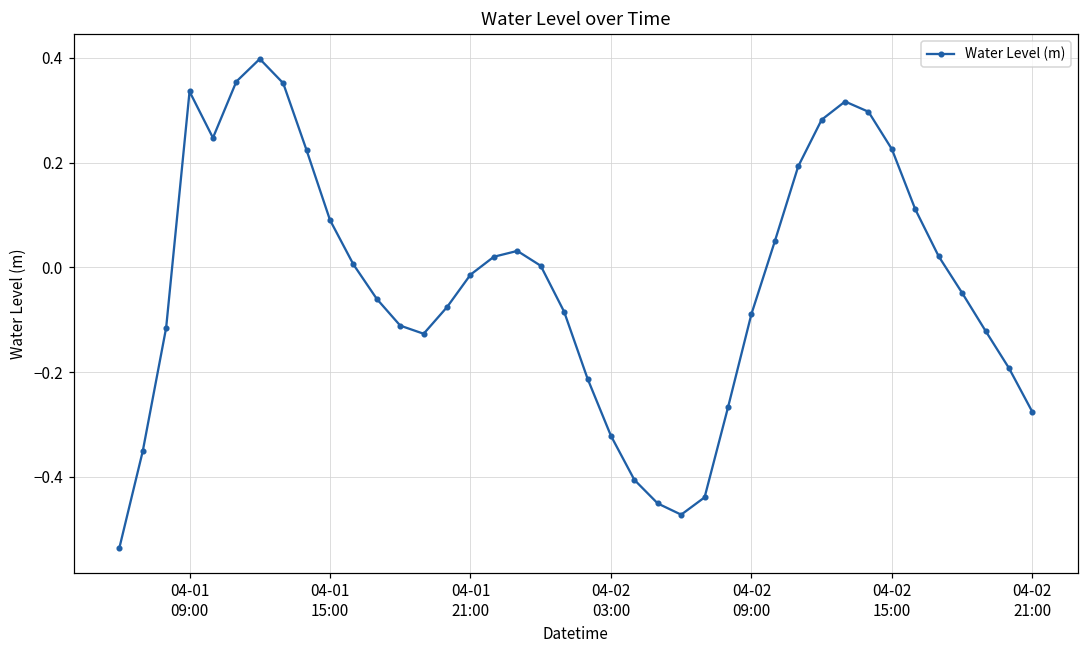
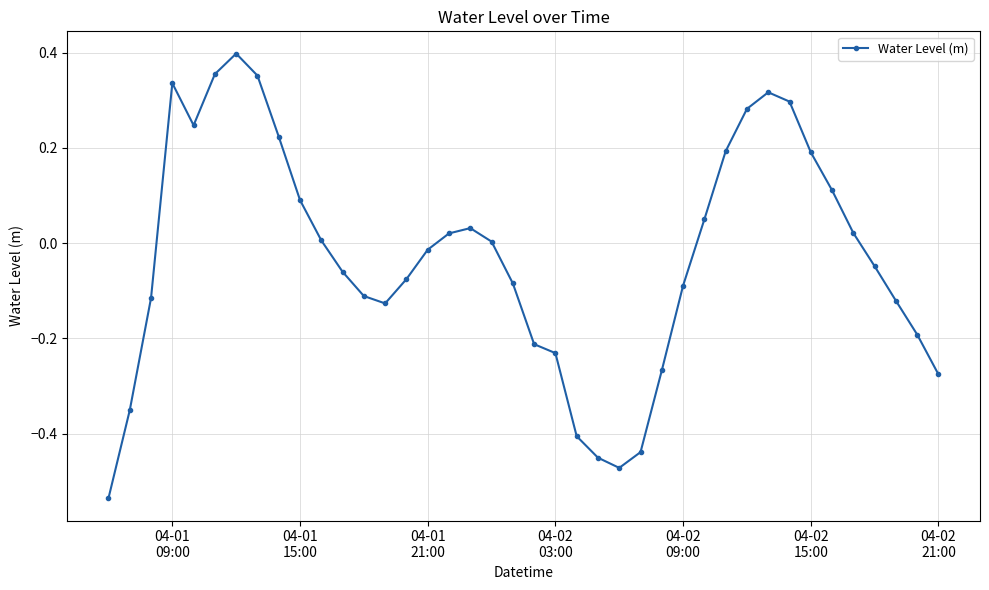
  {
    "04-01 09:00": 0.34,
    "04-01 15:00": 0.09,
    "04-01 21:00": -0.01,
-   "04-02 03:00": -0.32,
+   "04-02 03:00": -0.23,
    "04-02 09:00": -0.09,
-   "04-02 15:00": 0.23,
+   "04-02 15:00": 0.19,
    "04-02 21:00": -0.28
  }
